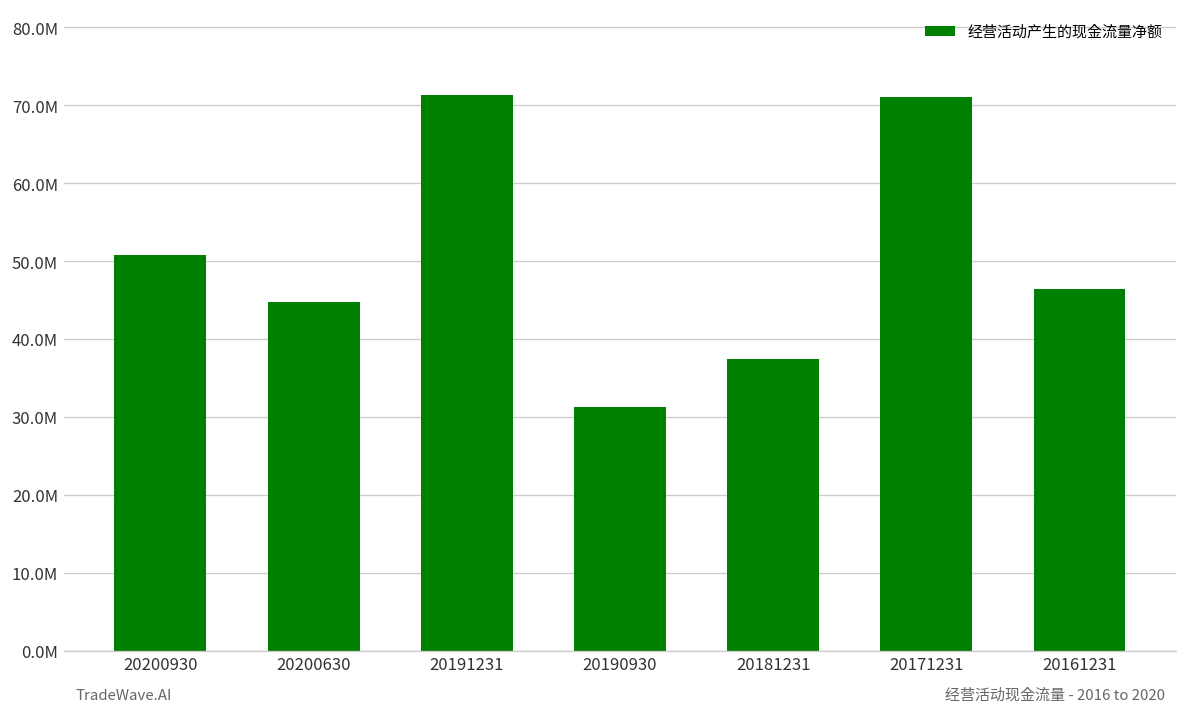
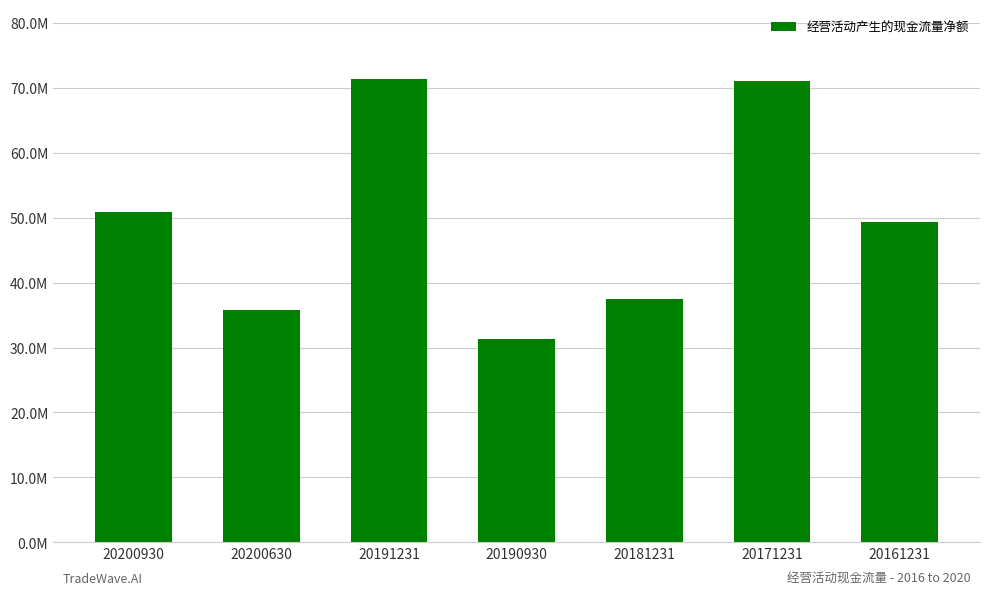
  {
    "20200930": 51000000,
-   "20200630": 45000000,
+   "20200630": 36000000,
    "20191231": 71000000,
    "20190930": 31000000,
    "20181231": 37000000,
    "20171231": 71000000,
-   "20161231": 46000000
+   "20161231": 49000000
  }
